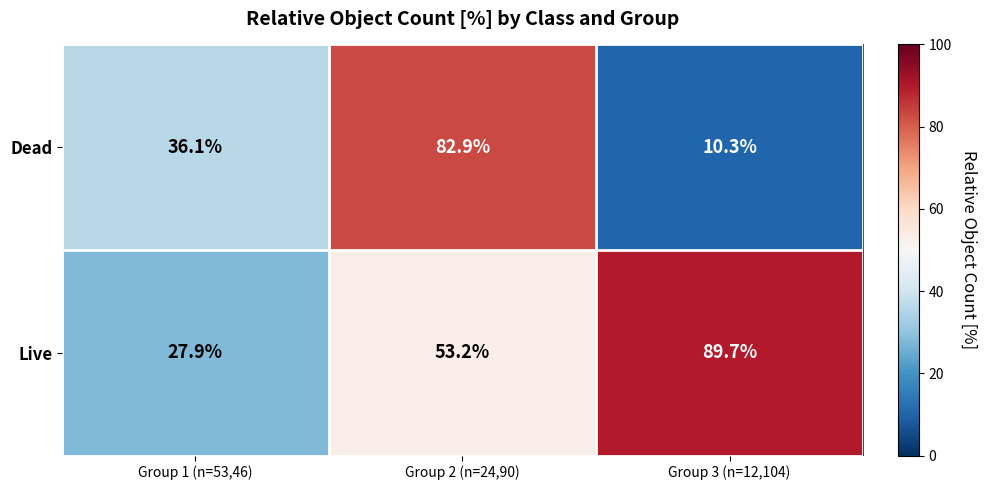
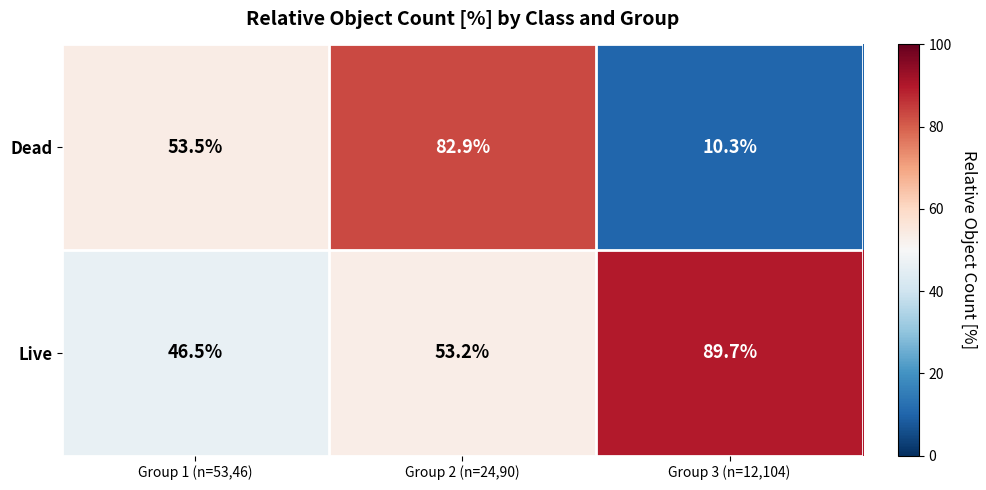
  {
    "Dead": {
-     "Group 1 (n=53,46)": "36.1%",
+     "Group 1 (n=53,46)": "53.5%",
      "Group 2 (n=24,90)": "82.9%",
      "Group 3 (n=12,104)": "10.3%"
    },
    "Live": {
-     "Group 1 (n=53,46)": "27.9%",
+     "Group 1 (n=53,46)": "46.5%",
      "Group 2 (n=24,90)": "53.2%",
      "Group 3 (n=12,104)": "89.7%"
    }
  }
